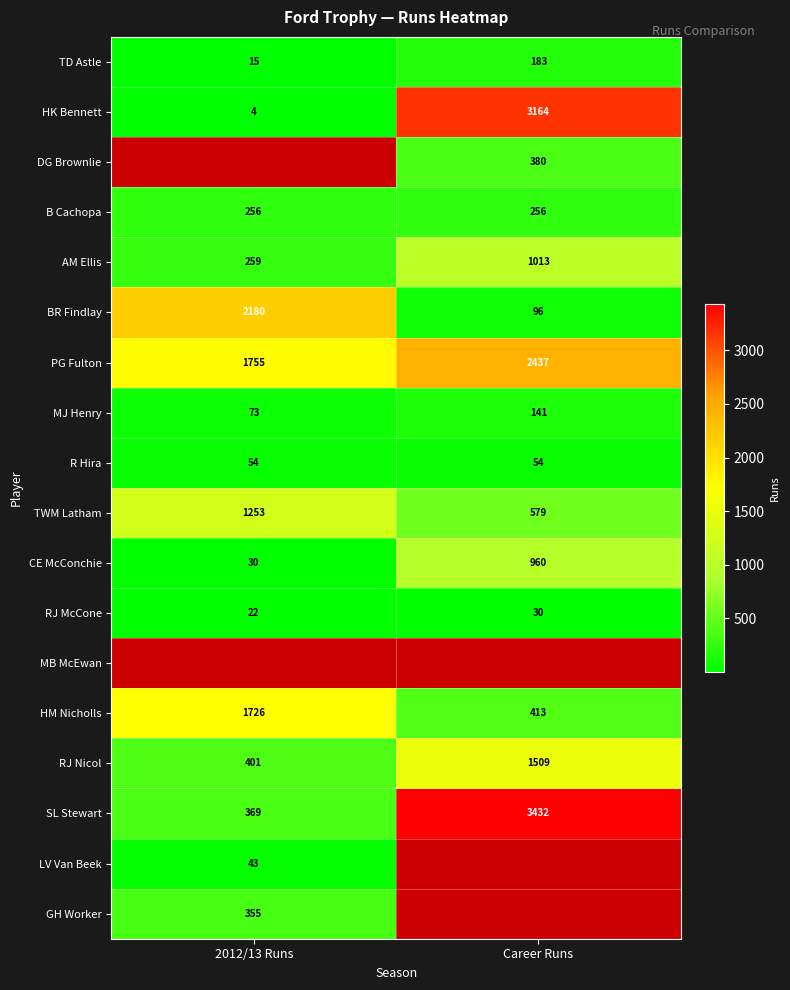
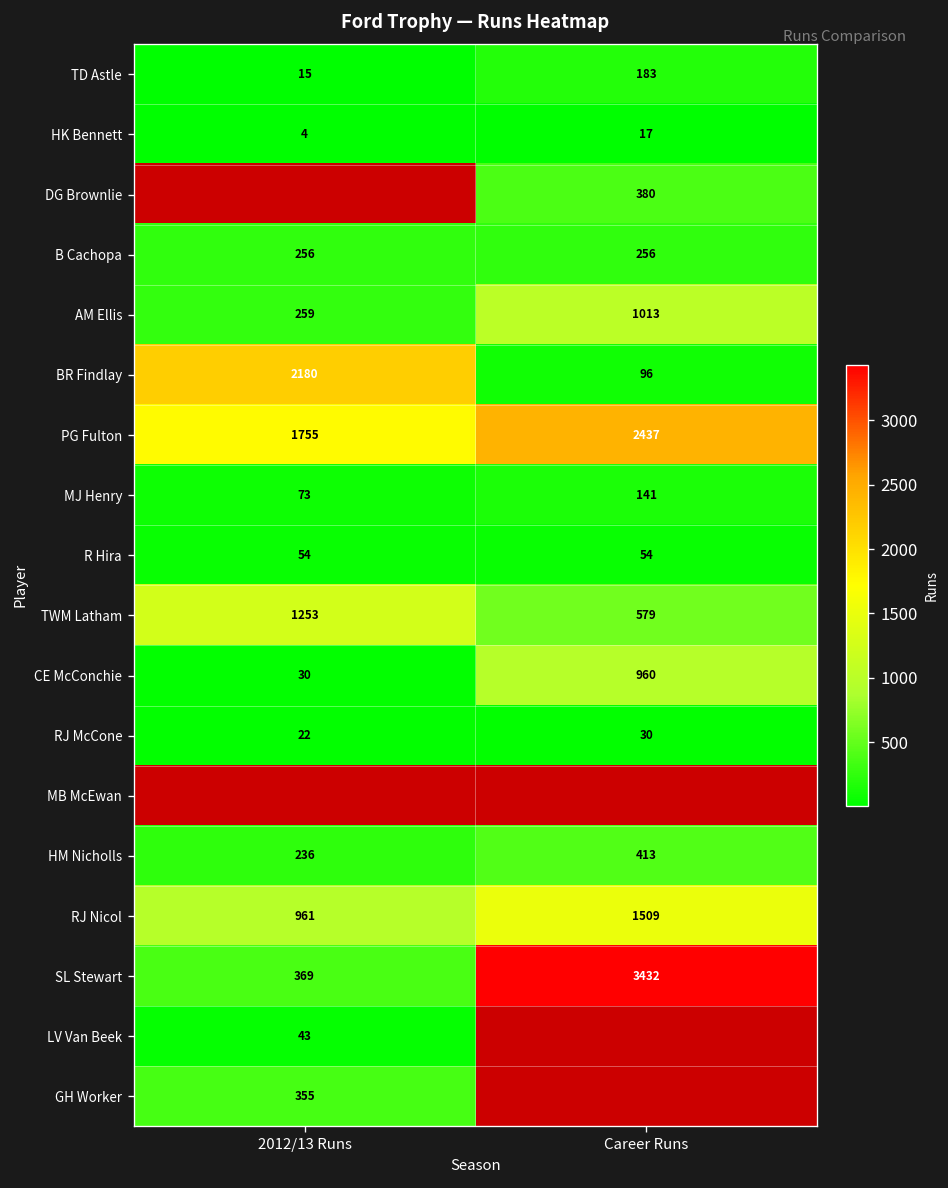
  {
    "TD Astle": {
      "2012/13 Runs": 15,
      "Career Runs": 183
    },
    "HK Bennett": {
      "2012/13 Runs": 4,
-     "Career Runs": 3164
+     "Career Runs": 17
    },
    "DG Brownlie": {
      "Career Runs": 380
    },
    "B Cachopa": {
      "2012/13 Runs": 256,
      "Career Runs": 256
    },
    "AM Ellis": {
      "2012/13 Runs": 259,
      "Career Runs": 1013
    },
    "BR Findlay": {
      "2012/13 Runs": 2180,
      "Career Runs": 96
    },
    "PG Fulton": {
      "2012/13 Runs": 1755,
      "Career Runs": 2437
    },
    "MJ Henry": {
      "2012/13 Runs": 73,
      "Career Runs": 141
    },
    "R Hira": {
      "2012/13 Runs": 54,
      "Career Runs": 54
    },
    "TWM Latham": {
      "2012/13 Runs": 1253,
      "Career Runs": 579
    },
    "CE McConchie": {
      "2012/13 Runs": 30,
      "Career Runs": 960
    },
    "RJ McCone": {
      "2012/13 Runs": 22,
      "Career Runs": 30
    },
    "HM Nicholls": {
-     "2012/13 Runs": 1726,
+     "2012/13 Runs": 236,
      "Career Runs": 413
    },
    "RJ Nicol": {
-     "2012/13 Runs": 401,
+     "2012/13 Runs": 961,
      "Career Runs": 1509
    },
    "SL Stewart": {
      "2012/13 Runs": 369,
      "Career Runs": 3432
    },
    "LV Van Beek": {
      "2012/13 Runs": 43
    },
    "GH Worker": {
      "2012/13 Runs": 355
    }
  }
